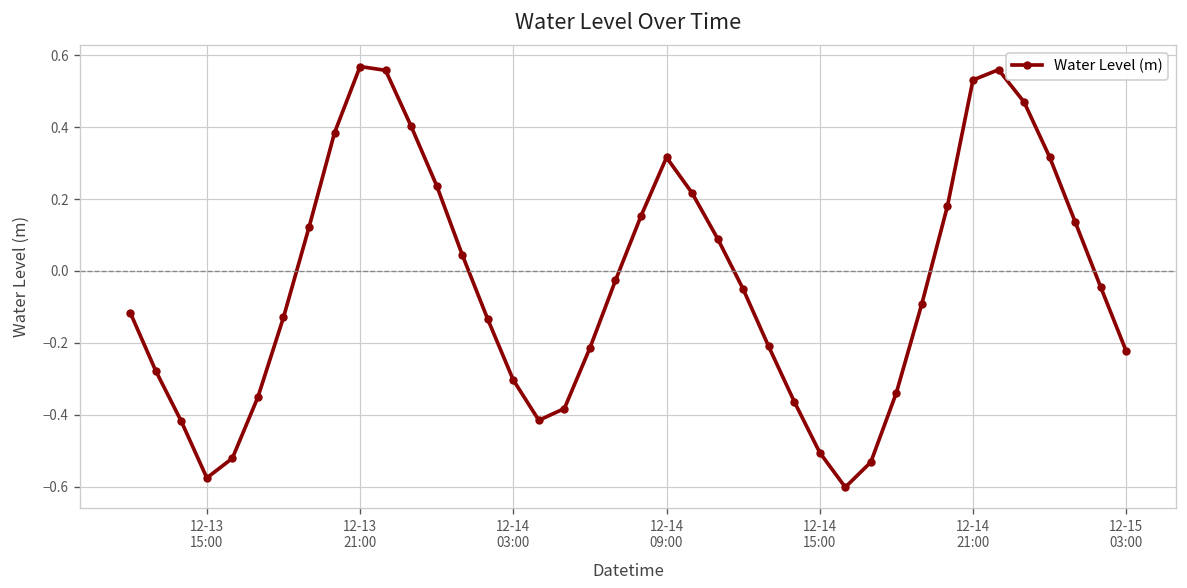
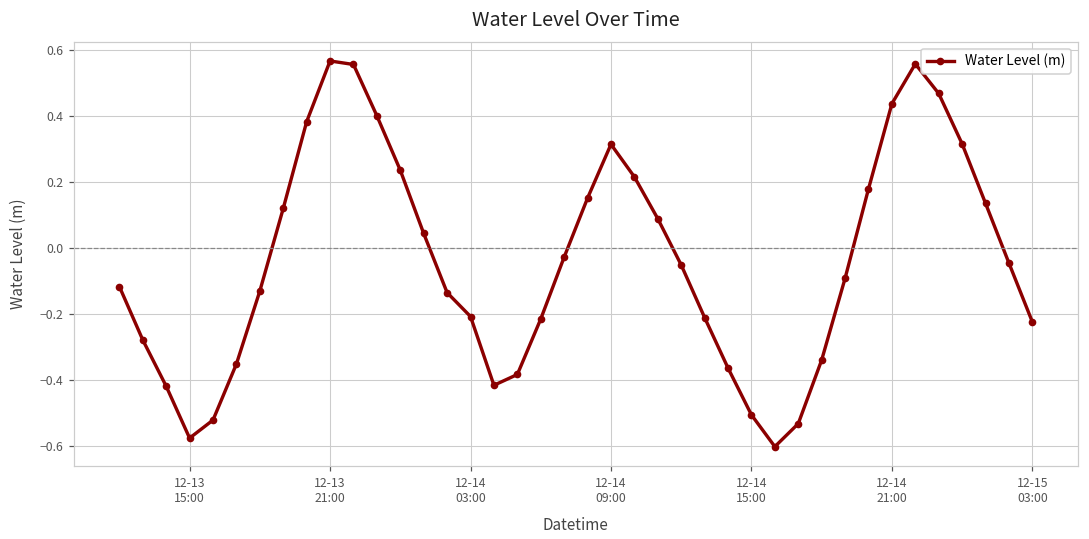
  {
    "12-13 15:00": -0.58,
    "12-13 21:00": 0.57,
-   "12-14 03:00": -0.30,
+   "12-14 03:00": -0.21,
    "12-14 09:00": 0.32,
    "12-14 15:00": -0.50,
-   "12-14 21:00": 0.53,
+   "12-14 21:00": 0.44,
    "12-15 03:00": -0.22
  }
